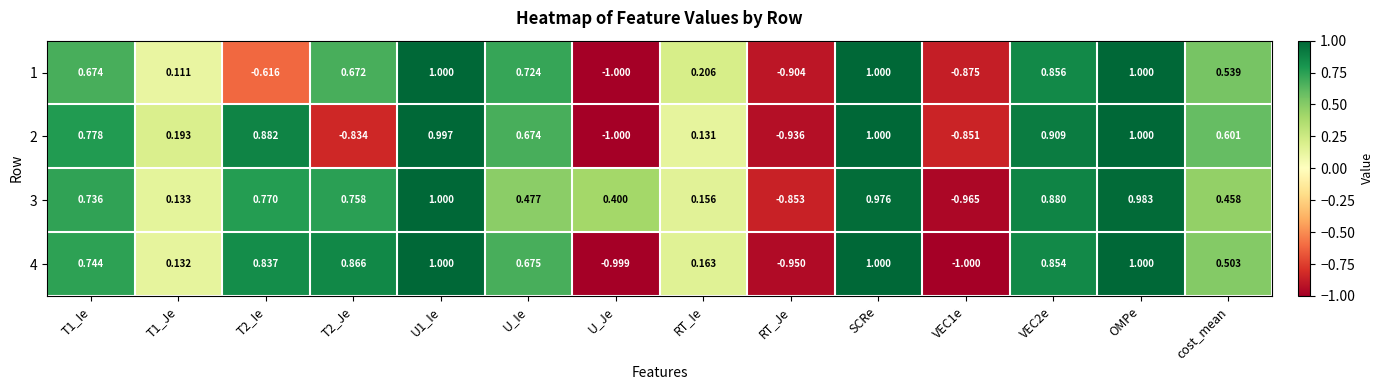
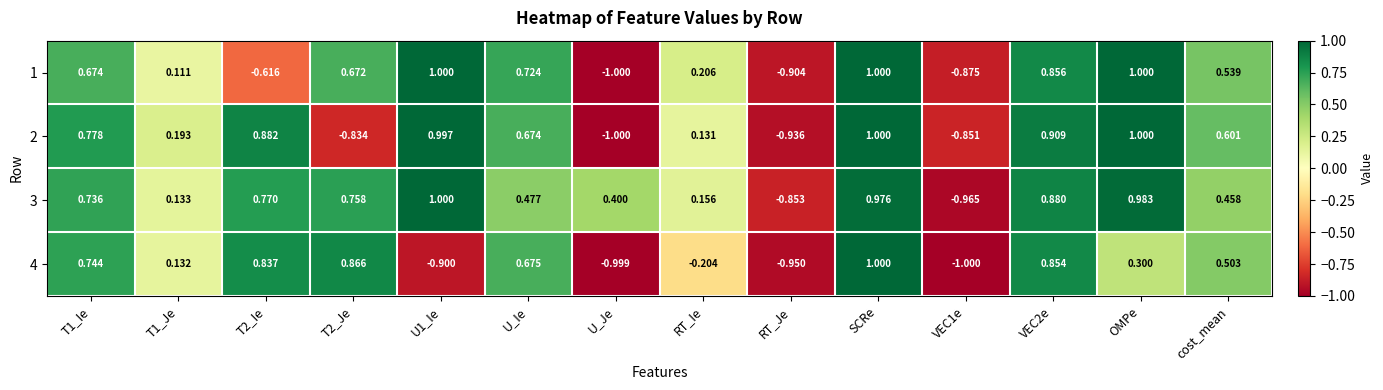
  {
    "1": {
      "T1_Ie": 0.674,
      "T1_Je": 0.111,
      "T2_Ie": -0.616,
      "T2_Je": 0.672,
      "U1_Ie": 1.000,
      "U_Ie": 0.724,
      "U_Je": -1.000,
      "RT_Ie": 0.206,
      "RT_Je": -0.904,
      "SCRe": 1.000,
      "VEC1e": -0.875,
      "VEC2e": 0.856,
      "OMPe": 1.000,
      "cost_mean": 0.539
    },
    "2": {
      "T1_Ie": 0.778,
      "T1_Je": 0.193,
      "T2_Ie": 0.882,
      "T2_Je": -0.834,
      "U1_Ie": 0.997,
      "U_Ie": 0.674,
      "U_Je": -1.000,
      "RT_Ie": 0.131,
      "RT_Je": -0.936,
      "SCRe": 1.000,
      "VEC1e": -0.851,
      "VEC2e": 0.909,
      "OMPe": 1.000,
      "cost_mean": 0.601
    },
    "3": {
      "T1_Ie": 0.736,
      "T1_Je": 0.133,
      "T2_Ie": 0.770,
      "T2_Je": 0.758,
      "U1_Ie": 1.000,
      "U_Ie": 0.477,
      "U_Je": 0.400,
      "RT_Ie": 0.156,
      "RT_Je": -0.853,
      "SCRe": 0.976,
      "VEC1e": -0.965,
      "VEC2e": 0.880,
      "OMPe": 0.983,
      "cost_mean": 0.458
    },
    "4": {
      "T1_Ie": 0.744,
      "T1_Je": 0.132,
      "T2_Ie": 0.837,
      "T2_Je": 0.866,
-     "U1_Ie": 1.000,
+     "U1_Ie": -0.900,
      "U_Ie": 0.675,
      "U_Je": -0.999,
-     "RT_Ie": 0.163,
+     "RT_Ie": -0.204,
      "RT_Je": -0.950,
      "SCRe": 1.000,
      "VEC1e": -1.000,
      "VEC2e": 0.854,
-     "OMPe": 1.000,
+     "OMPe": 0.300,
      "cost_mean": 0.503
    }
  }
